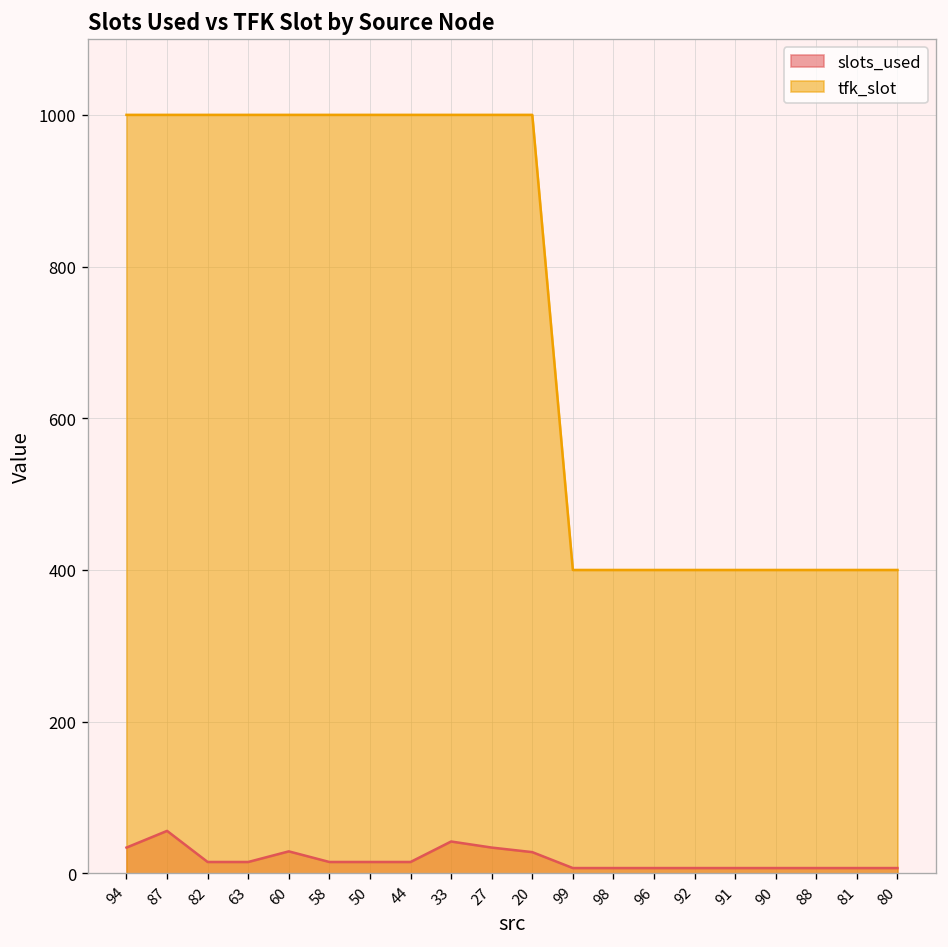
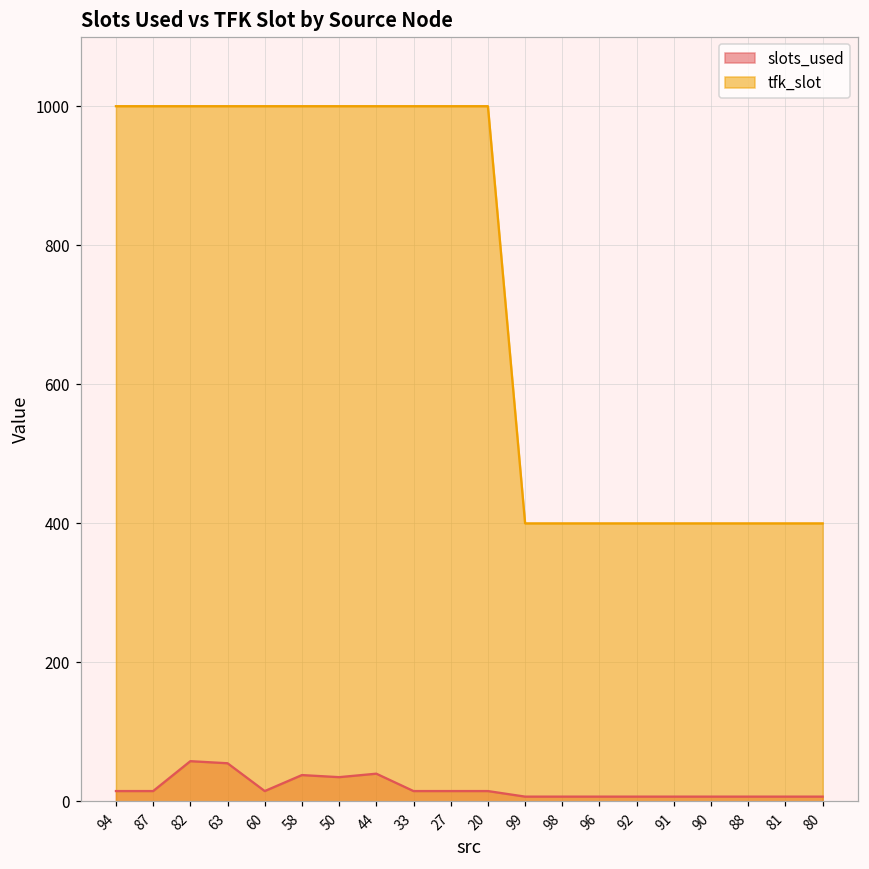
  {
    "slots_used": {
-     "94": 30,
-     "87": 60,
-     "82": 20,
-     "63": 20,
-     "60": 30,
-     "58": 20,
-     "50": 20,
-     "44": 20,
-     "33": 40,
-     "27": 30,
-     "20": 30,
+     "94": 20,
+     "87": 20,
+     "82": 60,
+     "63": 60,
+     "60": 20,
+     "58": 40,
+     "50": 40,
+     "44": 40,
+     "33": 20,
+     "27": 20,
+     "20": 20,
      "99": 10,
      "98": 10,
      "96": 10,
      "92": 10,
      "91": 10,
      "90": 10,
      "88": 10,
      "81": 10,
      "80": 10
    },
    "tfk_slot": {
      "94": 1000,
      "87": 1000,
      "82": 1000,
      "63": 1000,
      "60": 1000,
      "58": 1000,
      "50": 1000,
      "44": 1000,
      "33": 1000,
      "27": 1000,
      "20": 1000,
      "99": 400,
      "98": 400,
      "96": 400,
      "92": 400,
      "91": 400,
      "90": 400,
      "88": 400,
      "81": 400,
      "80": 400
    }
  }
